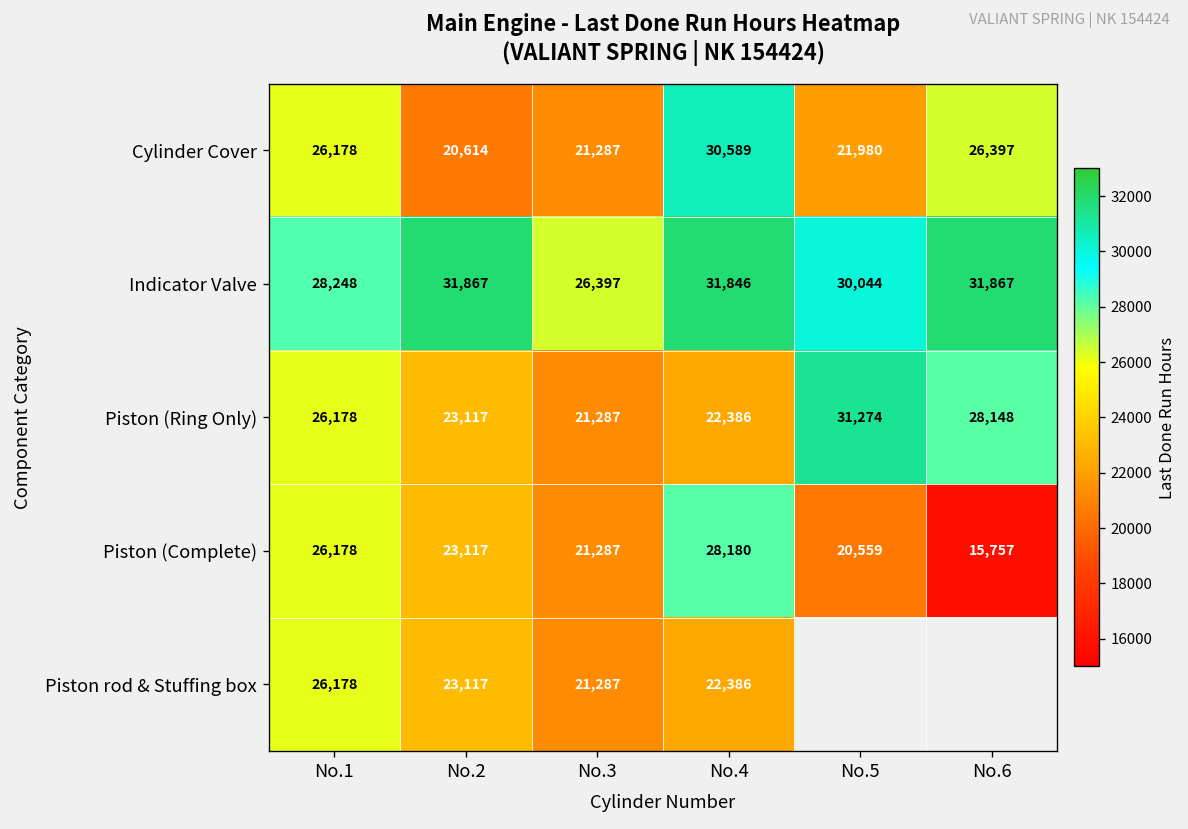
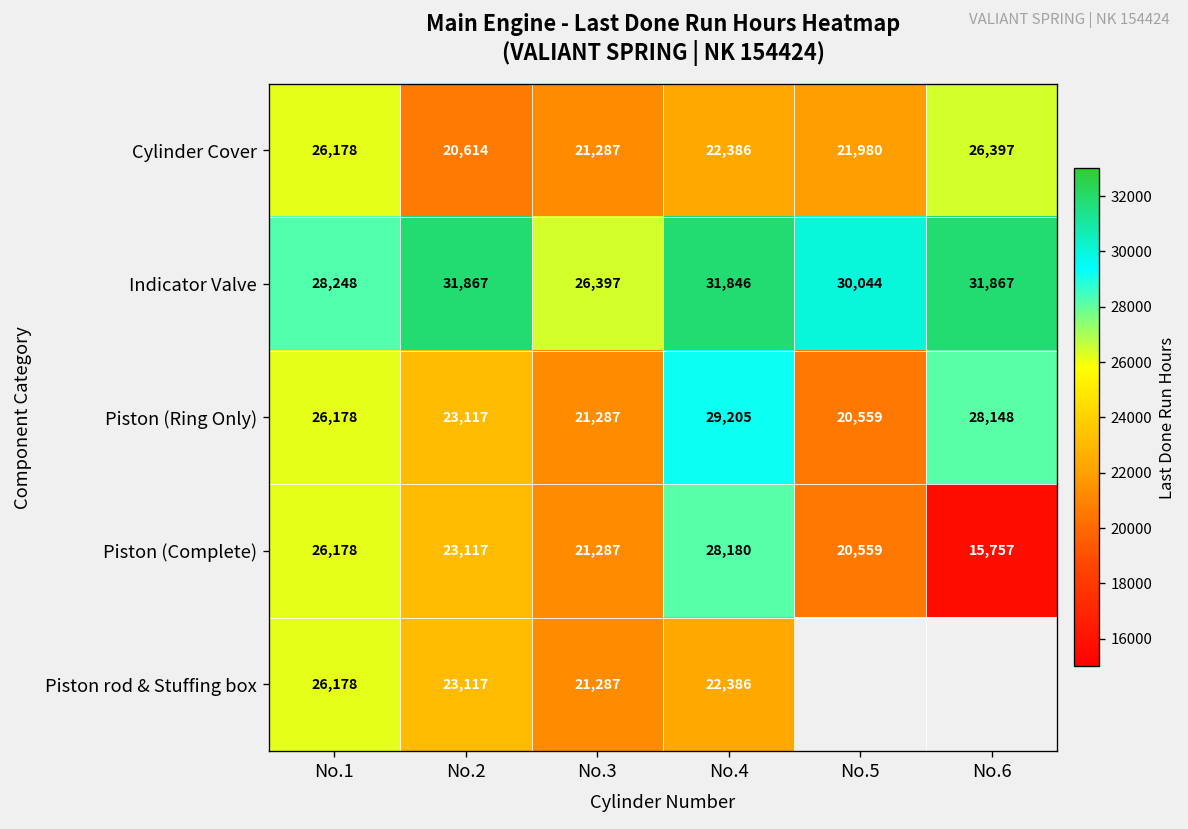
  {
    "Cylinder Cover": {
      "No.1": "26,178",
      "No.2": "20,614",
      "No.3": "21,287",
-     "No.4": "30,589",
+     "No.4": "22,386",
      "No.5": "21,980",
      "No.6": "26,397"
    },
    "Indicator Valve": {
      "No.1": "28,248",
      "No.2": "31,867",
      "No.3": "26,397",
      "No.4": "31,846",
      "No.5": "30,044",
      "No.6": "31,867"
    },
    "Piston (Ring Only)": {
      "No.1": "26,178",
      "No.2": "23,117",
      "No.3": "21,287",
-     "No.4": "22,386",
-     "No.5": "31,274",
+     "No.4": "29,205",
+     "No.5": "20,559",
      "No.6": "28,148"
    },
    "Piston (Complete)": {
      "No.1": "26,178",
      "No.2": "23,117",
      "No.3": "21,287",
      "No.4": "28,180",
      "No.5": "20,559",
      "No.6": "15,757"
    },
    "Piston rod & Stuffing box": {
      "No.1": "26,178",
      "No.2": "23,117",
      "No.3": "21,287",
      "No.4": "22,386"
    }
  }
